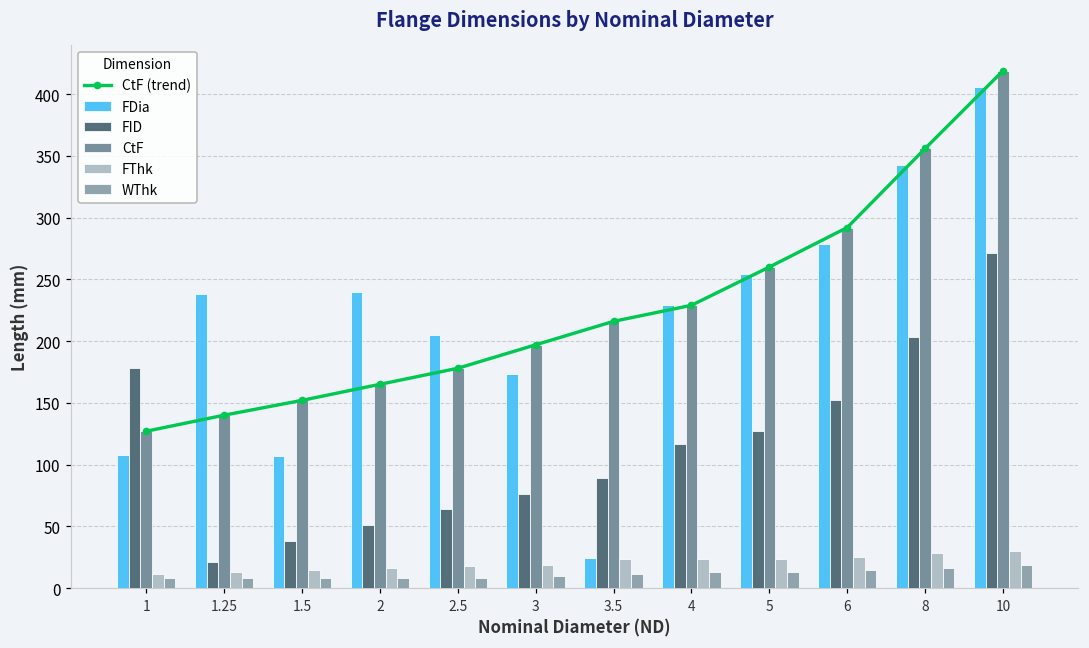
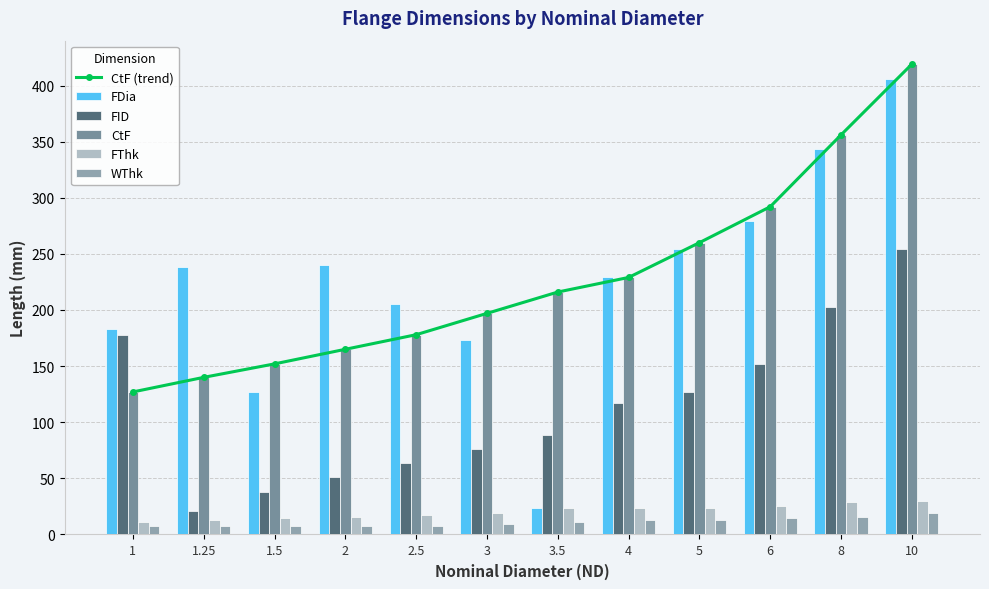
  {
    "FDia": {
-     "1": 108,
+     "1": 183,
      "1.25": 238,
-     "1.5": 107,
+     "1.5": 127,
      "2": 240,
      "2.5": 205,
      "3": 173,
      "3.5": 24,
      "4": 229,
      "5": 254,
      "6": 279,
      "8": 343,
      "10": 406
    },
    "FID": {
      "1": 178,
      "1.25": 21,
      "1.5": 38,
      "2": 51,
      "2.5": 64,
      "3": 76,
      "3.5": 89,
      "4": 117,
      "5": 127,
      "6": 152,
      "8": 203,
-     "10": 271
+     "10": 254
    }
  }
